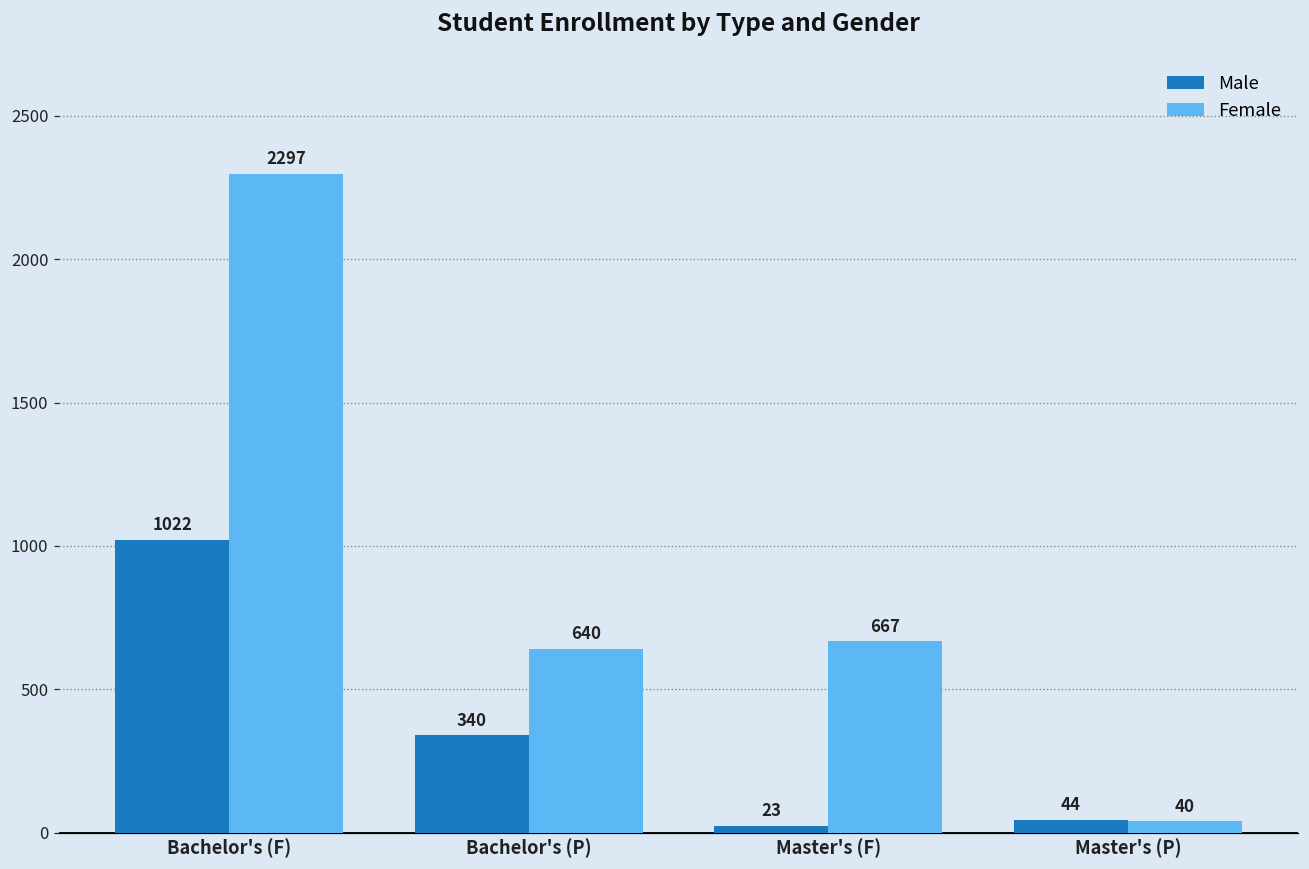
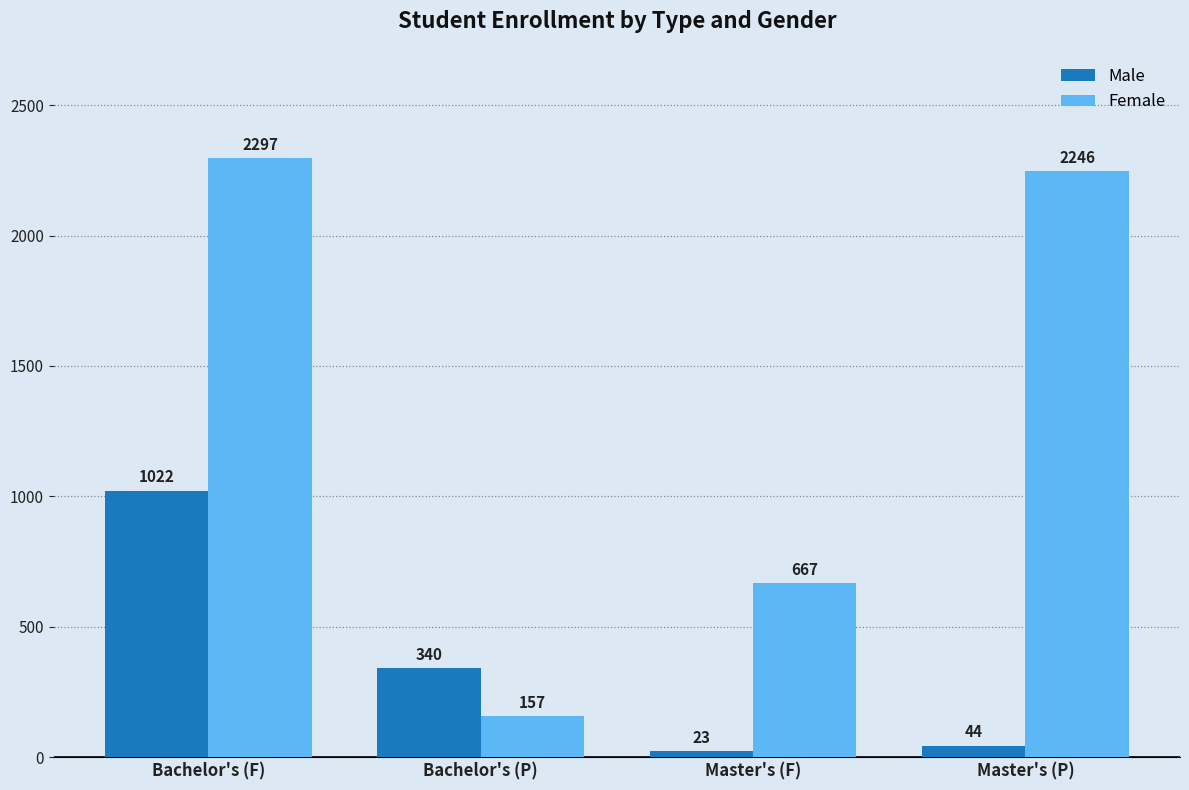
  {
    "Male": {
      "Bachelor's (F)": 1022,
      "Bachelor's (P)": 340,
      "Master's (F)": 23,
      "Master's (P)": 44
    },
    "Female": {
      "Bachelor's (F)": 2297,
-     "Bachelor's (P)": 640,
+     "Bachelor's (P)": 157,
      "Master's (F)": 667,
-     "Master's (P)": 40
+     "Master's (P)": 2246
    }
  }
